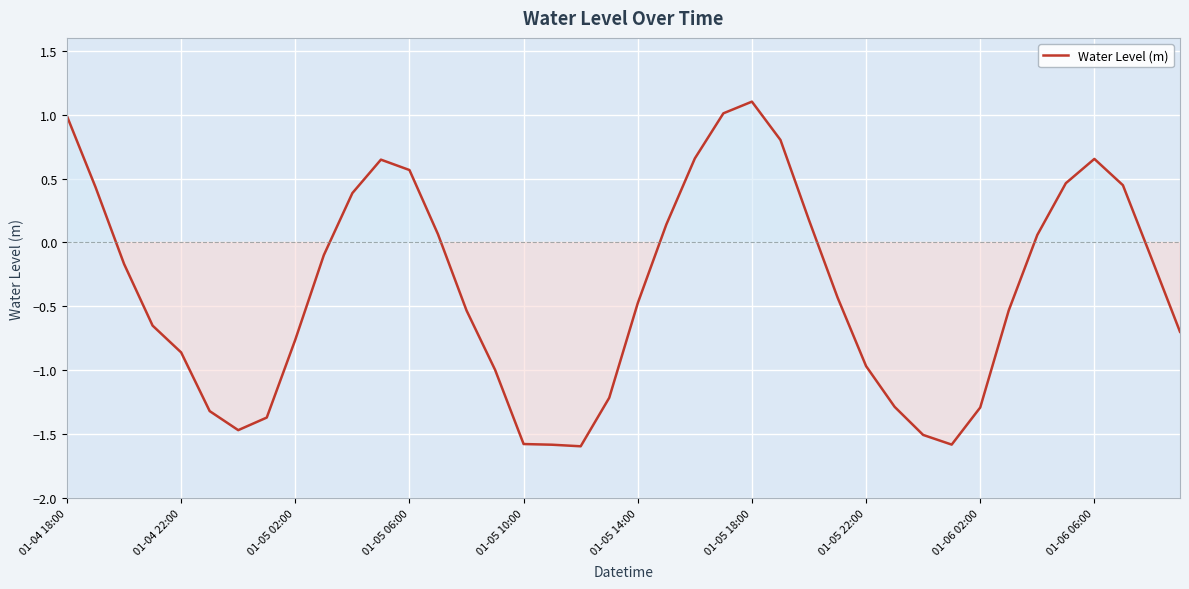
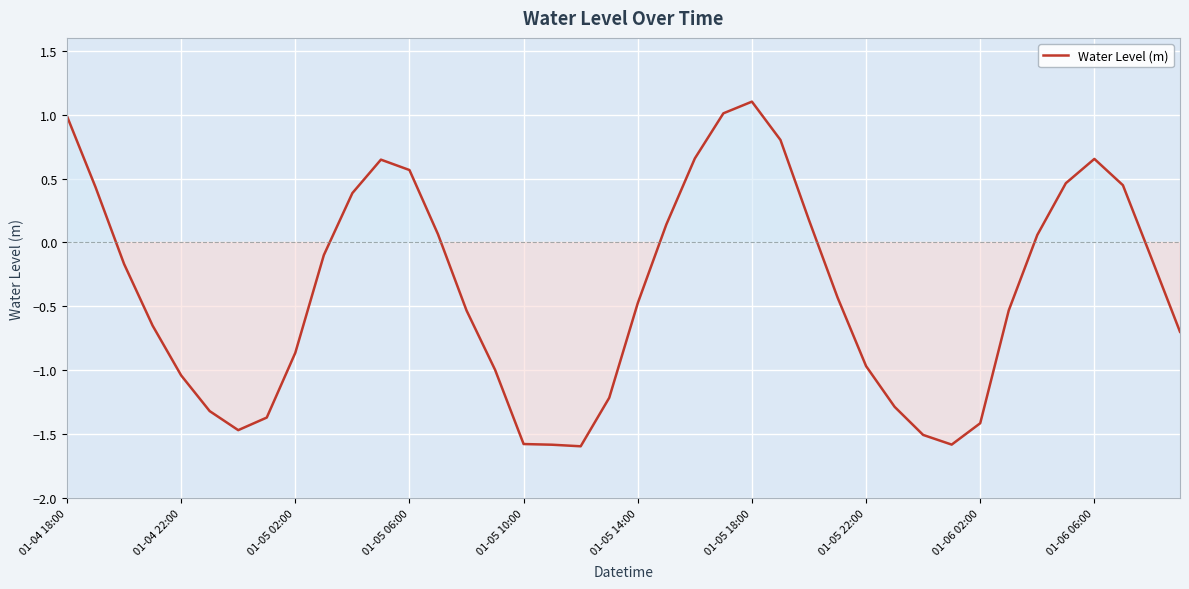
  {
    "01-04 18:00": 0.99,
-   "01-04 22:00": -0.86,
-   "01-05 02:00": -0.76,
+   "01-04 22:00": -1.04,
+   "01-05 02:00": -0.86,
    "01-05 06:00": 0.57,
    "01-05 10:00": -1.58,
    "01-05 14:00": -0.47,
    "01-05 18:00": 1.10,
    "01-05 22:00": -0.97,
-   "01-06 02:00": -1.29,
+   "01-06 02:00": -1.41,
    "01-06 06:00": 0.65
  }
